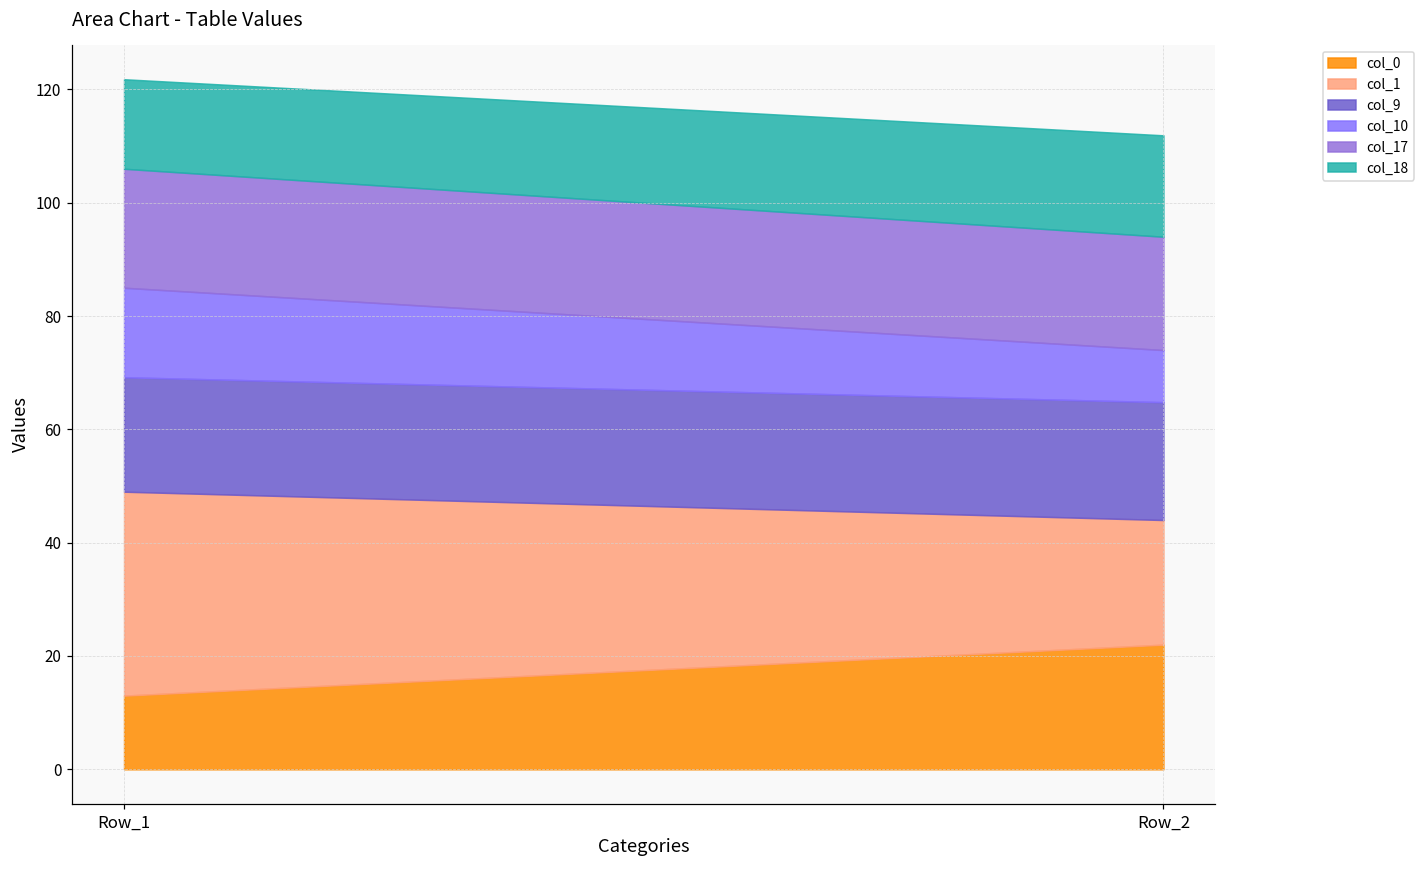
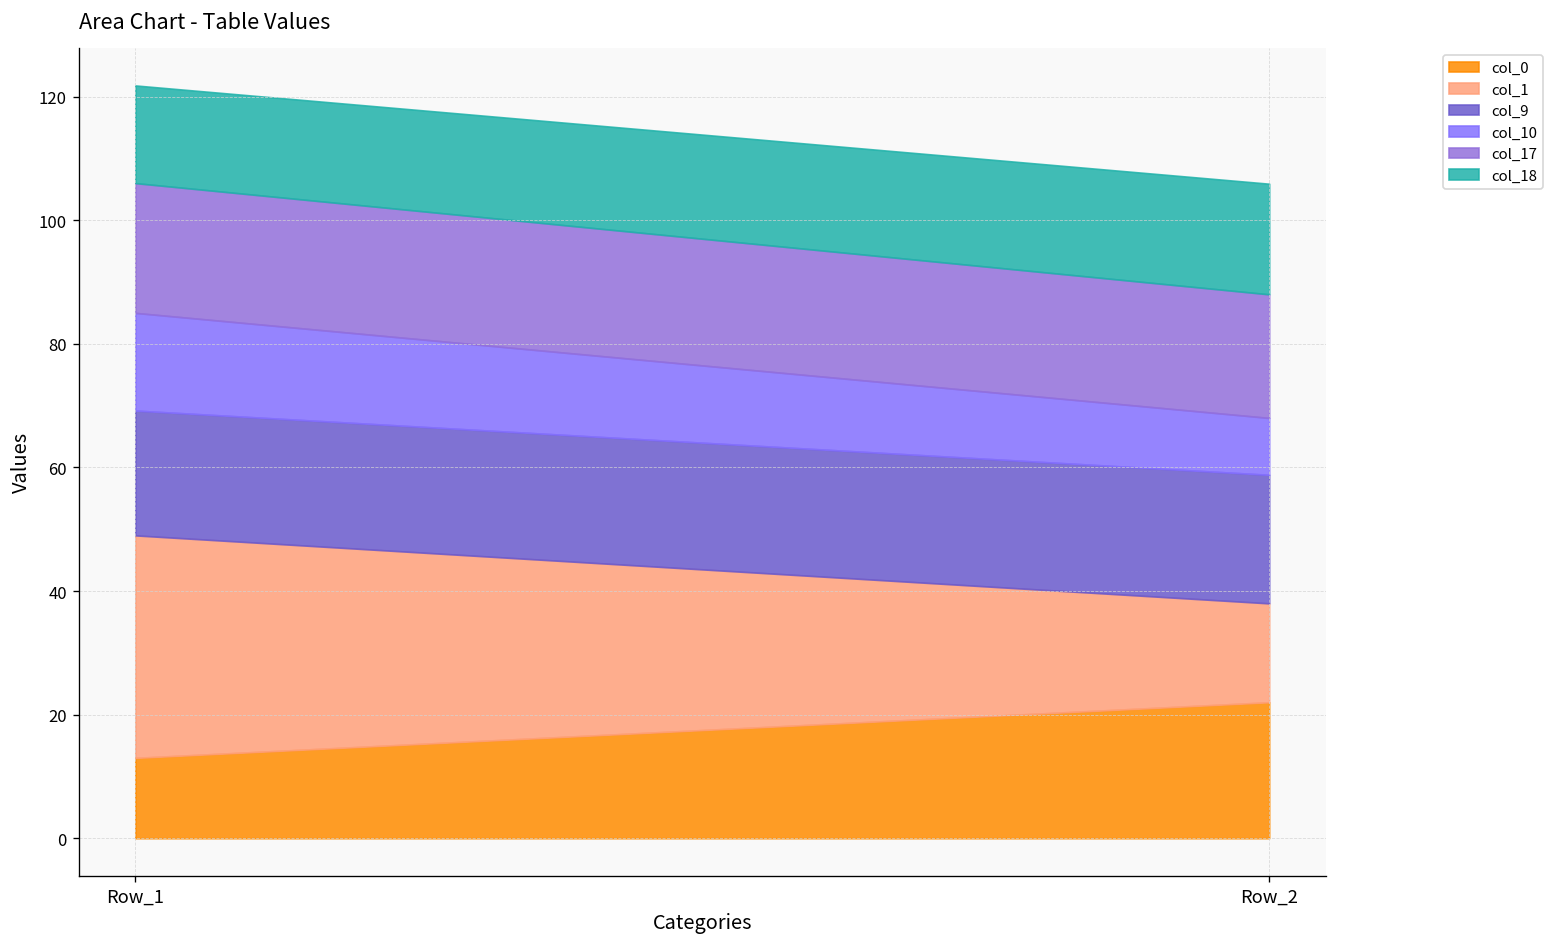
  {
    "col_0": {
      "Row_1": 13,
      "Row_2": 22
    },
    "col_1": {
      "Row_1": 36,
-     "Row_2": 22
+     "Row_2": 16
    },
    "col_18": {
      "Row_1": 16,
      "Row_2": 18
    }
  }
